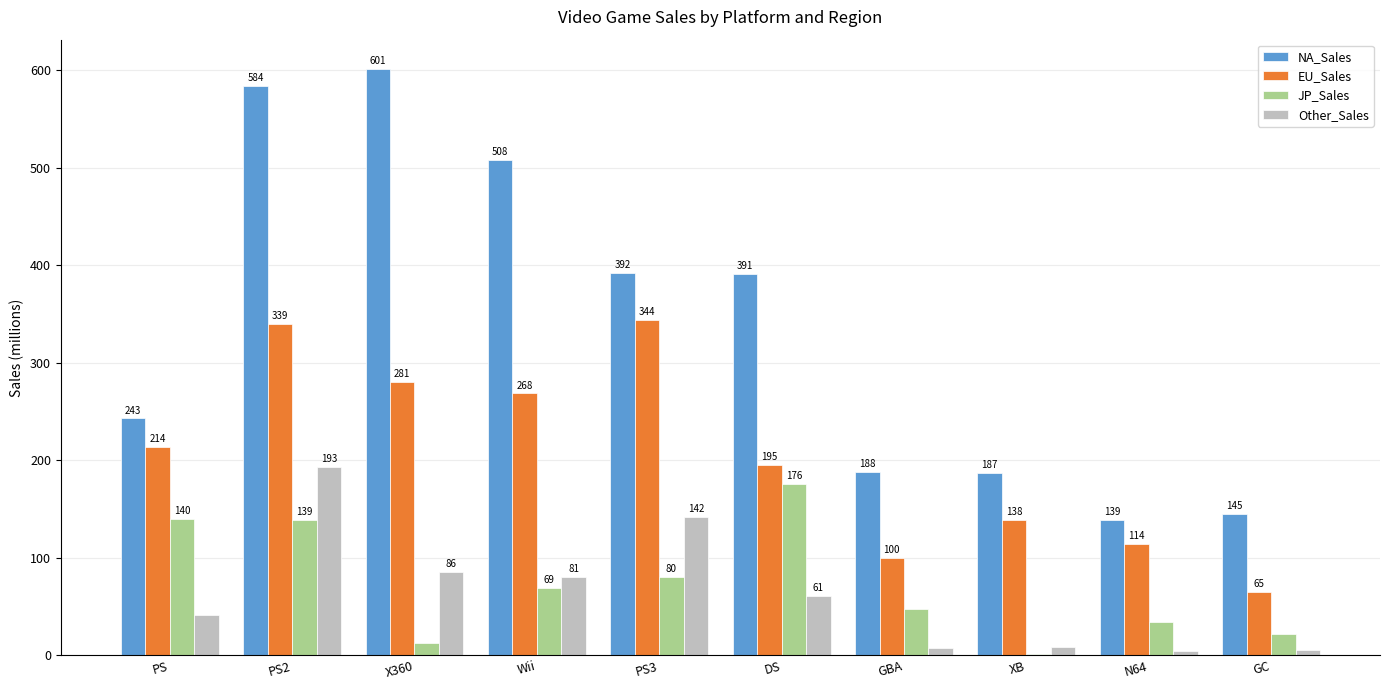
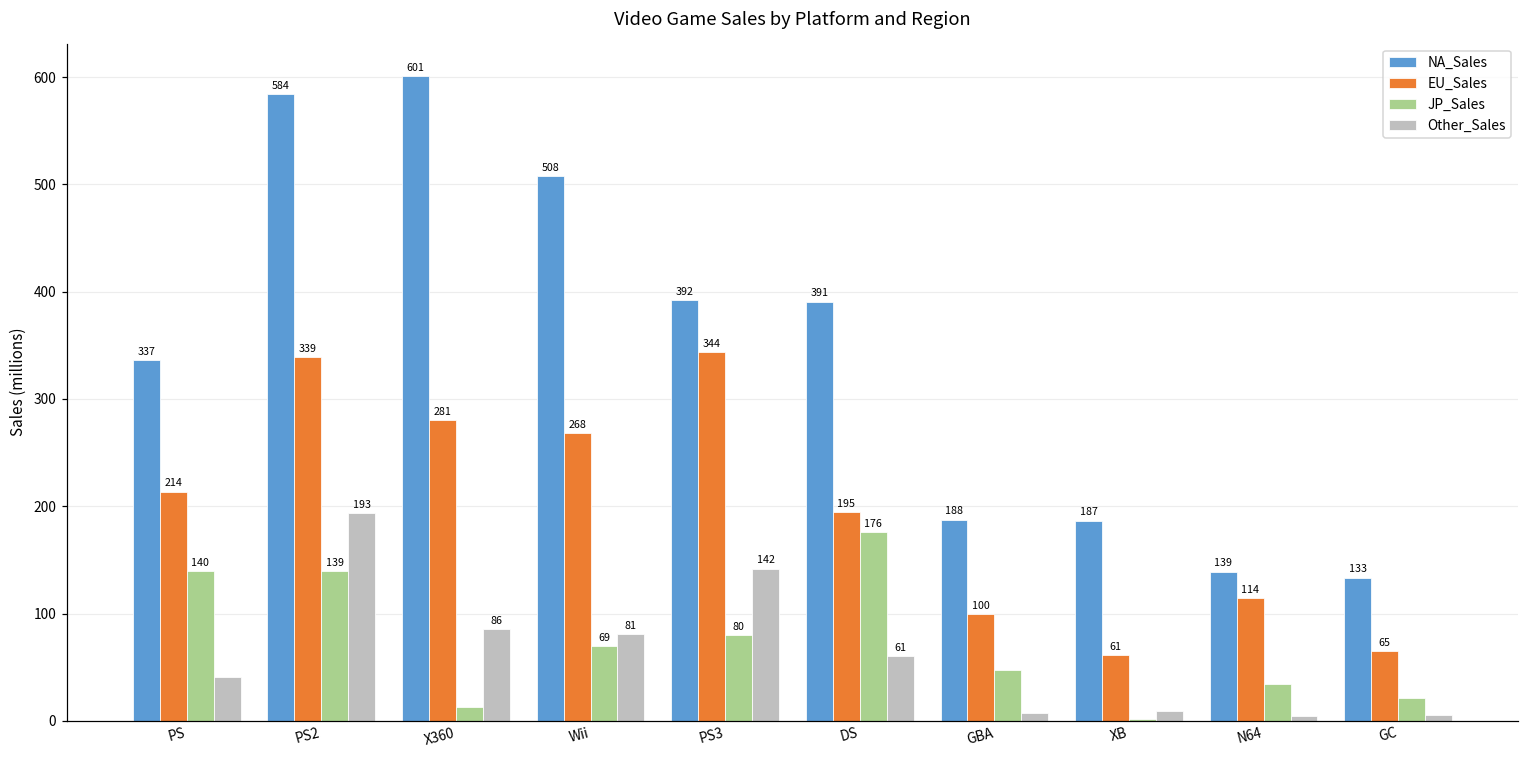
  {
    "NA_Sales": {
-     "PS": 243,
+     "PS": 337,
      "PS2": 584,
      "X360": 601,
      "Wii": 508,
      "PS3": 392,
      "DS": 391,
      "GBA": 188,
      "XB": 187,
      "N64": 139,
-     "GC": 145
+     "GC": 133
    },
    "EU_Sales": {
      "PS": 214,
      "PS2": 339,
      "X360": 281,
      "Wii": 268,
      "PS3": 344,
      "DS": 195,
      "GBA": 100,
-     "XB": 138,
+     "XB": 61,
      "N64": 114,
      "GC": 65
    }
  }
